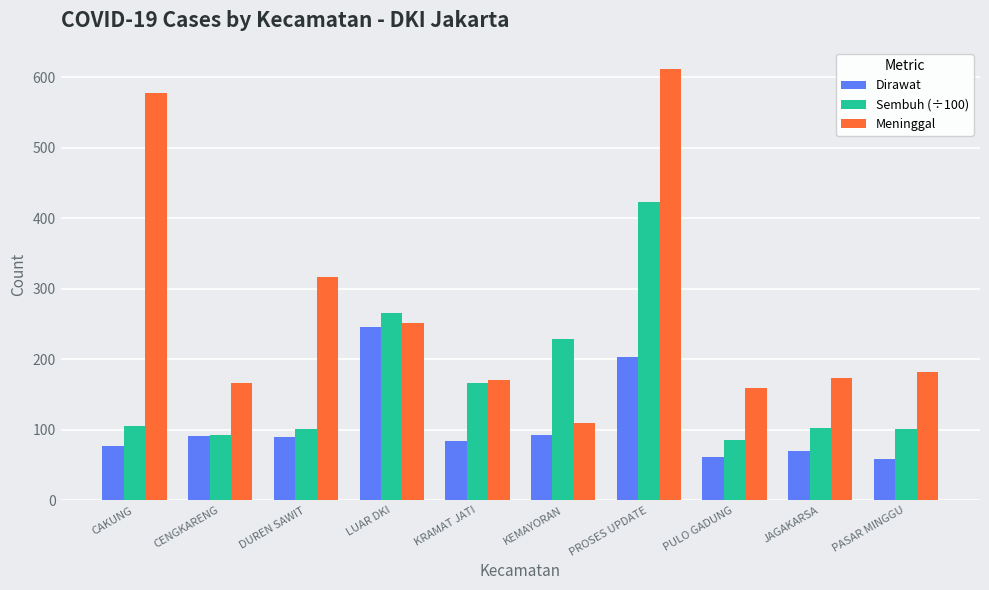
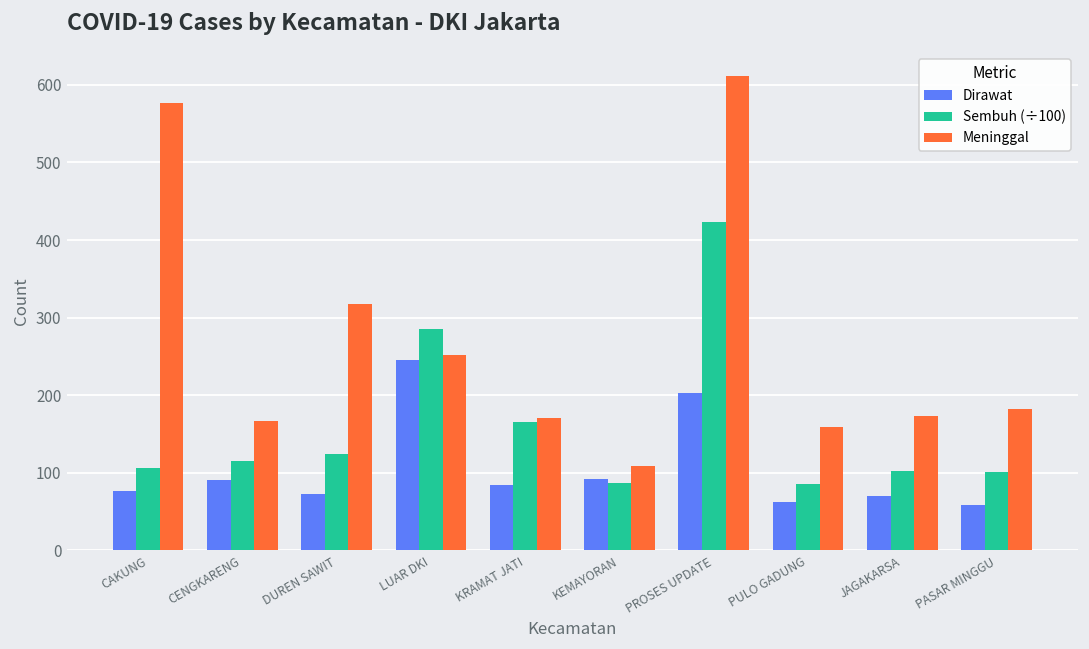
  {
    "Dirawat": {
      "CAKUNG": 80,
      "CENGKARENG": 90,
-     "DUREN SAWIT": 90,
+     "DUREN SAWIT": 70,
      "LUAR DKI": 250,
      "KRAMAT JATI": 80,
      "KEMAYORAN": 90,
      "PROSES UPDATE": 200,
      "PULO GADUNG": 60,
      "JAGAKARSA": 70,
      "PASAR MINGGU": 60
    },
    "Sembuh (÷100)": {
      "CAKUNG": 110,
-     "CENGKARENG": 90,
-     "DUREN SAWIT": 100,
-     "LUAR DKI": 270,
+     "CENGKARENG": 110,
+     "DUREN SAWIT": 120,
+     "LUAR DKI": 290,
      "KRAMAT JATI": 170,
-     "KEMAYORAN": 230,
+     "KEMAYORAN": 90,
      "PROSES UPDATE": 420,
      "PULO GADUNG": 90,
      "JAGAKARSA": 100,
      "PASAR MINGGU": 100
    },
    "Meninggal": {
      "CAKUNG": 580,
      "CENGKARENG": 170,
      "DUREN SAWIT": 320,
      "LUAR DKI": 250,
      "KRAMAT JATI": 170,
      "KEMAYORAN": 110,
      "PROSES UPDATE": 610,
      "PULO GADUNG": 160,
      "JAGAKARSA": 170,
      "PASAR MINGGU": 180
    }
  }
